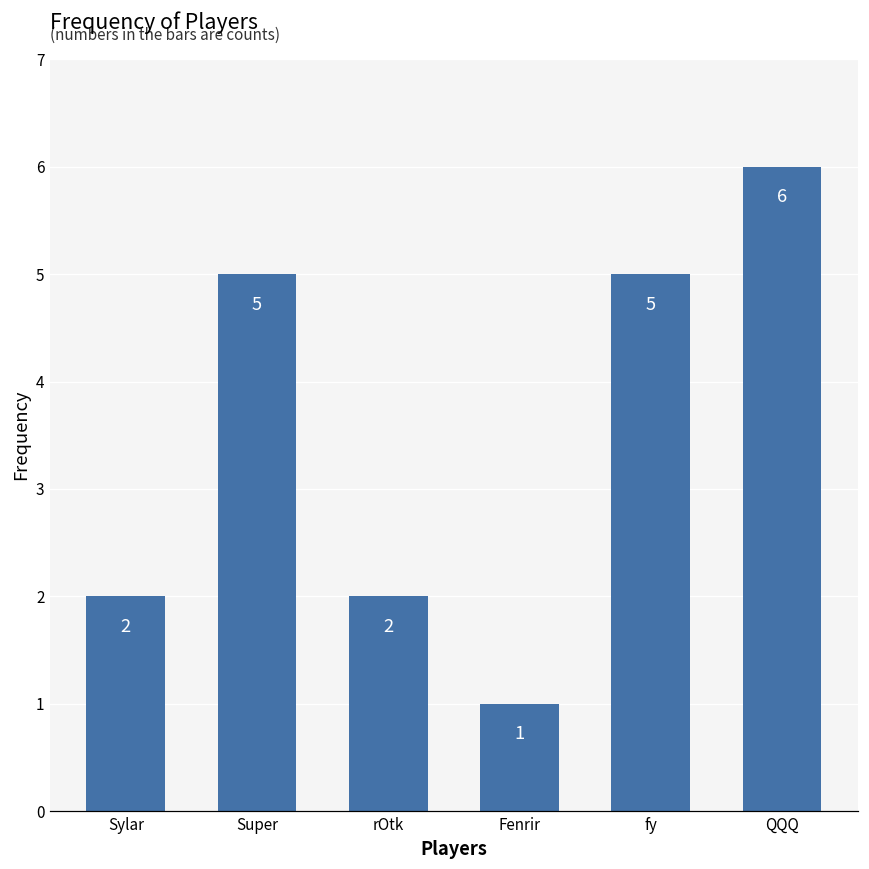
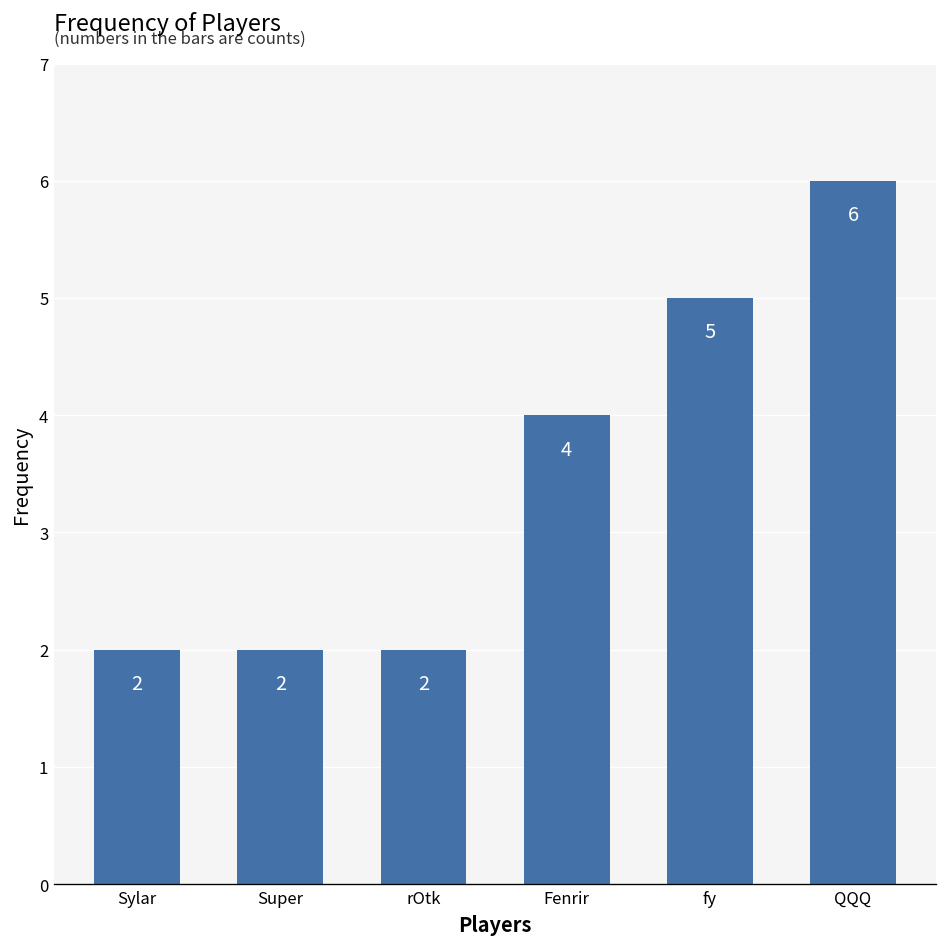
  {
    "Sylar": 2,
-   "Super": 5,
+   "Super": 2,
    "rOtk": 2,
-   "Fenrir": 1,
+   "Fenrir": 4,
    "fy": 5,
    "QQQ": 6
  }
